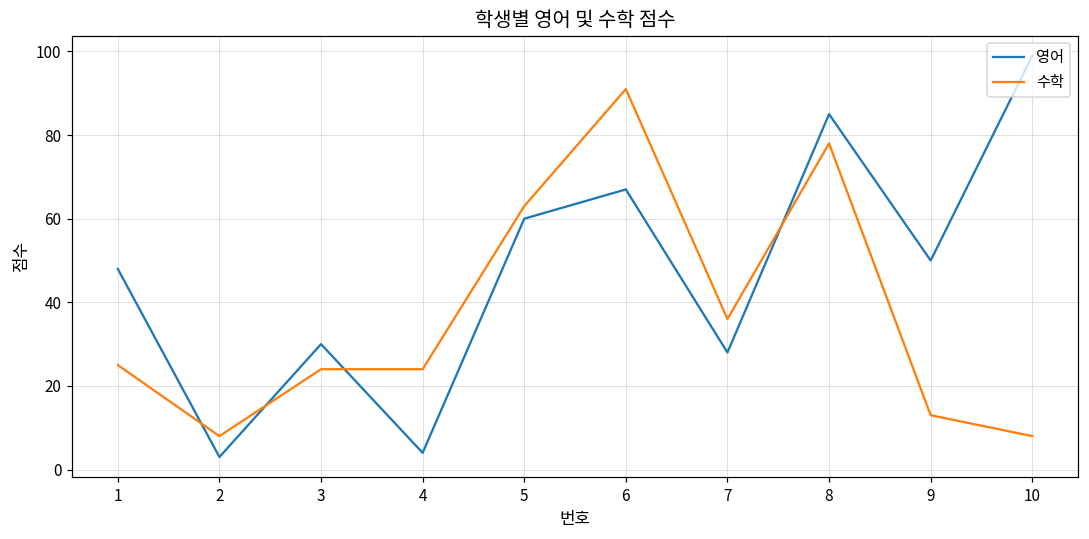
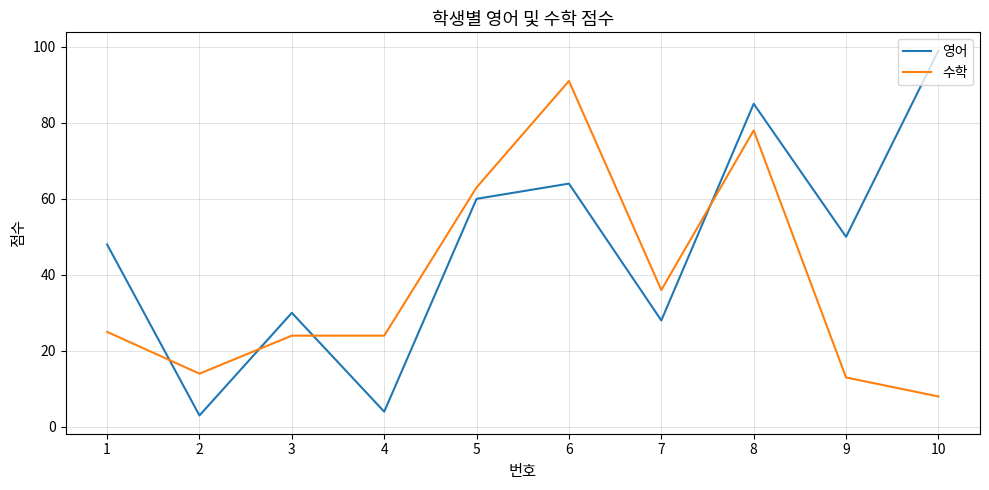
  {
    "영어": {
      "1": 48,
      "2": 3,
      "3": 30,
      "4": 4,
      "5": 60,
-     "6": 67,
+     "6": 64,
      "7": 28,
      "8": 85,
      "9": 50
    },
    "수학": {
      "1": 25,
-     "2": 8,
+     "2": 14,
      "3": 24,
      "4": 24,
      "5": 63,
      "6": 91,
      "7": 36,
      "8": 78,
      "9": 13,
      "10": 8
    }
  }
